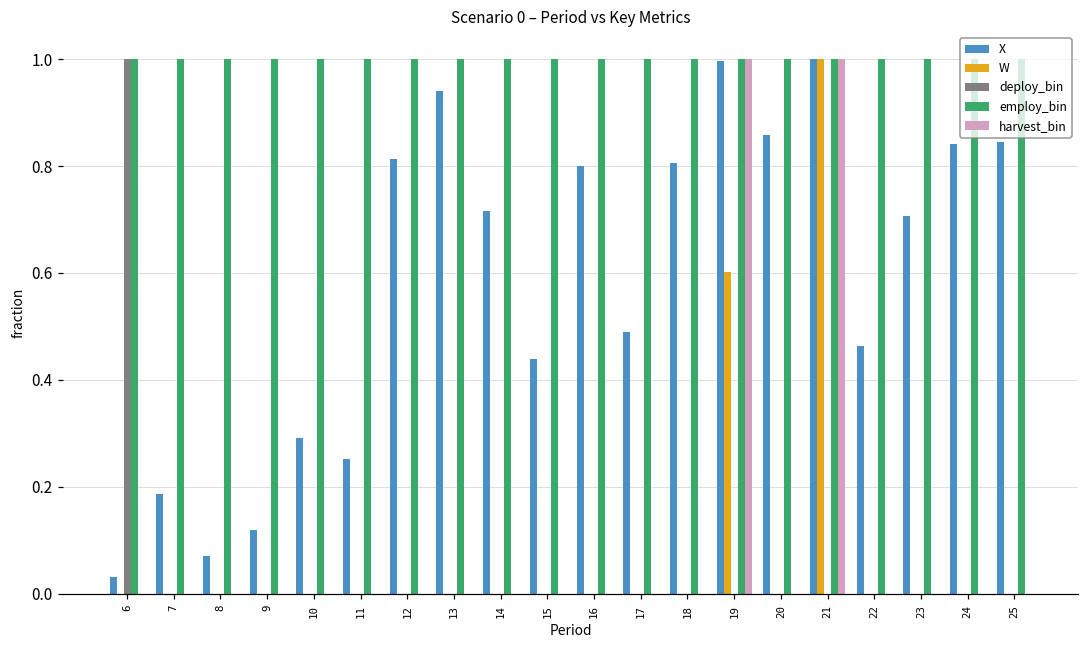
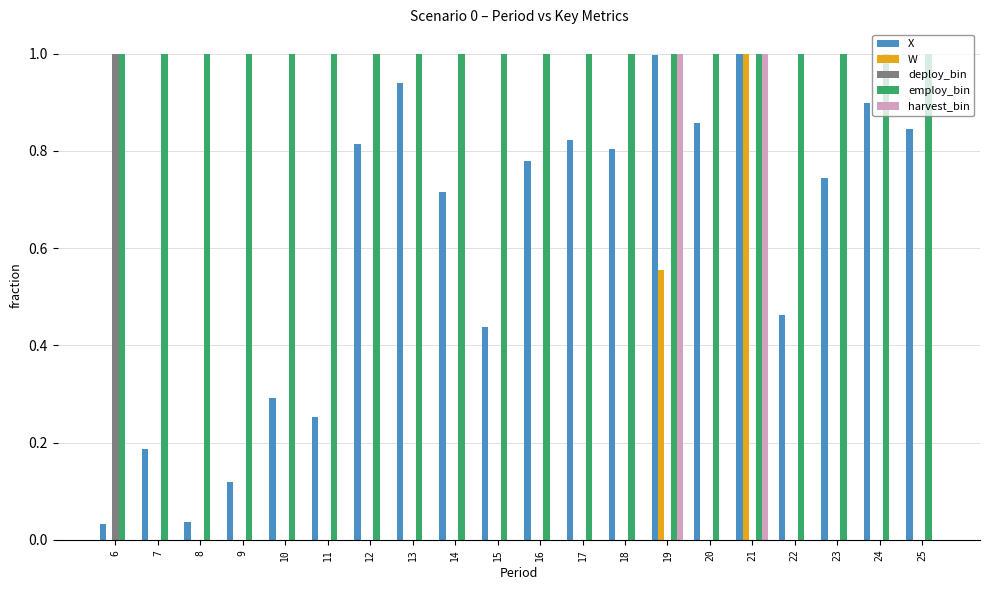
  {
    "X": {
      "6": 0.03,
      "7": 0.19,
-     "8": 0.07,
+     "8": 0.04,
      "9": 0.12,
      "10": 0.29,
      "11": 0.25,
      "12": 0.81,
      "13": 0.94,
      "14": 0.71,
      "15": 0.44,
-     "16": 0.80,
-     "17": 0.49,
+     "16": 0.78,
+     "17": 0.82,
      "18": 0.80,
      "19": 1.00,
      "20": 0.86,
      "21": 1.00,
      "22": 0.46,
-     "23": 0.71,
-     "24": 0.84,
+     "23": 0.74,
+     "24": 0.90,
      "25": 0.85
    },
    "W": {
      "6": 0.00,
      "7": 0.00,
      "8": 0.00,
      "9": 0.00,
      "10": 0.00,
      "11": 0.00,
      "12": 0.00,
      "13": 0.00,
      "14": 0.00,
      "15": 0.00,
      "16": 0.00,
      "17": 0.00,
      "18": 0.00,
-     "19": 0.60,
+     "19": 0.56,
      "20": 0.00,
      "21": 1.00,
      "22": 0.00,
      "23": 0.00,
      "24": 0.00,
      "25": 0.00
    },
    "deploy_bin": {
      "6": 1.00,
      "7": 0.00,
      "8": 0.00,
      "9": 0.00,
      "10": 0.00,
      "11": 0.00,
      "12": 0.00,
      "13": 0.00,
      "14": 0.00,
      "15": 0.00,
      "16": 0.00,
      "17": 0.00,
      "18": 0.00,
      "19": 0.00,
      "20": 0.00,
      "21": 0.00,
      "22": 0.00,
      "23": 0.00,
      "24": 0.00,
      "25": 0.00
    },
    "employ_bin": {
      "6": 1.00,
      "7": 1.00,
      "8": 1.00,
      "9": 1.00,
      "10": 1.00,
      "11": 1.00,
      "12": 1.00,
      "13": 1.00,
      "14": 1.00,
      "15": 1.00,
      "16": 1.00,
      "17": 1.00,
      "18": 1.00,
      "19": 1.00,
      "20": 1.00,
      "21": 1.00,
      "22": 1.00,
      "23": 1.00
    },
    "harvest_bin": {
      "6": 0.00,
      "7": 0.00,
      "8": 0.00,
      "9": 0.00,
      "10": 0.00,
      "11": 0.00,
      "12": 0.00,
      "13": 0.00,
      "14": 0.00,
      "15": 0.00,
      "16": 0.00,
      "17": 0.00,
      "18": 0.00,
      "19": 1.00,
      "20": 0.00,
      "21": 1.00,
      "22": 0.00,
      "23": 0.00,
      "24": 0.00,
      "25": 0.00
    }
  }
